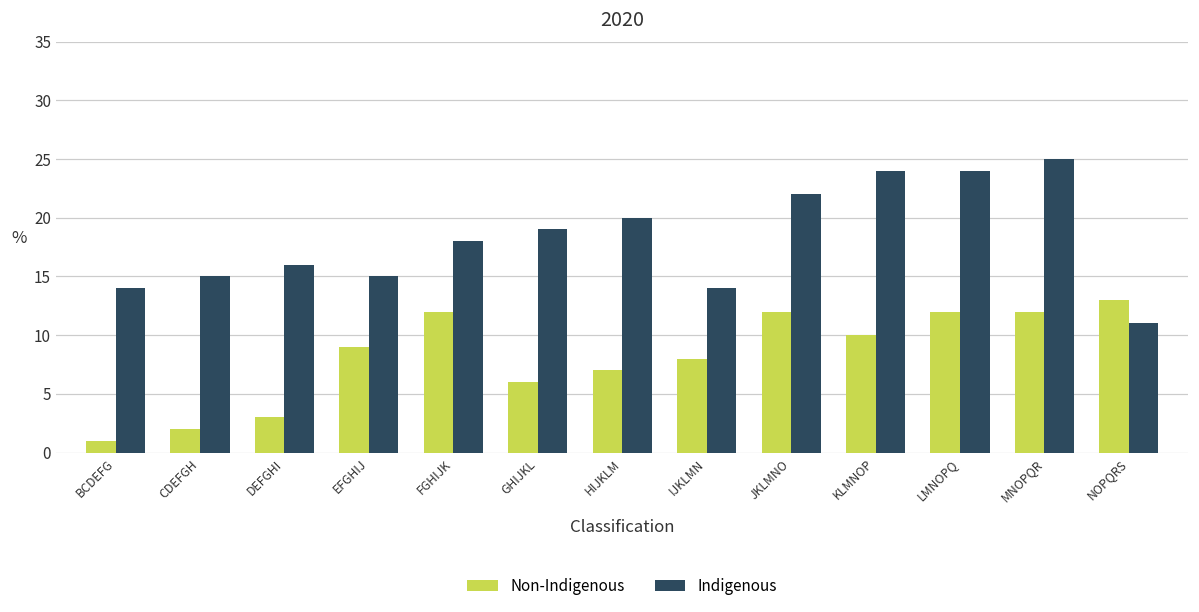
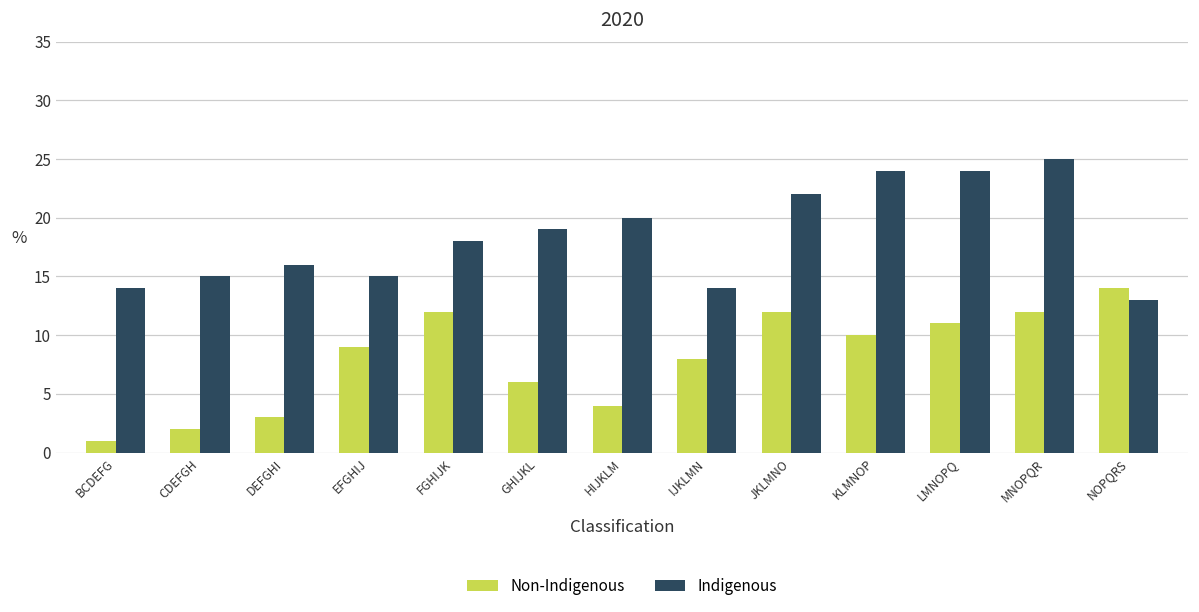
  {
    "Non-Indigenous": {
      "BCDEFG": 1,
      "CDEFGH": 2,
      "DEFGHI": 3,
      "EFGHIJ": 9,
      "FGHIJK": 12,
      "GHIJKL": 6,
-     "HIJKLM": 7,
+     "HIJKLM": 4,
      "IJKLMN": 8,
      "JKLMNO": 12,
      "KLMNOP": 10,
-     "LMNOPQ": 12,
+     "LMNOPQ": 11,
      "MNOPQR": 12,
-     "NOPQRS": 13
+     "NOPQRS": 14
    },
    "Indigenous": {
      "BCDEFG": 14,
      "CDEFGH": 15,
      "DEFGHI": 16,
      "EFGHIJ": 15,
      "FGHIJK": 18,
      "GHIJKL": 19,
      "HIJKLM": 20,
      "IJKLMN": 14,
      "JKLMNO": 22,
      "KLMNOP": 24,
      "LMNOPQ": 24,
      "MNOPQR": 25,
-     "NOPQRS": 11
+     "NOPQRS": 13
    }
  }
